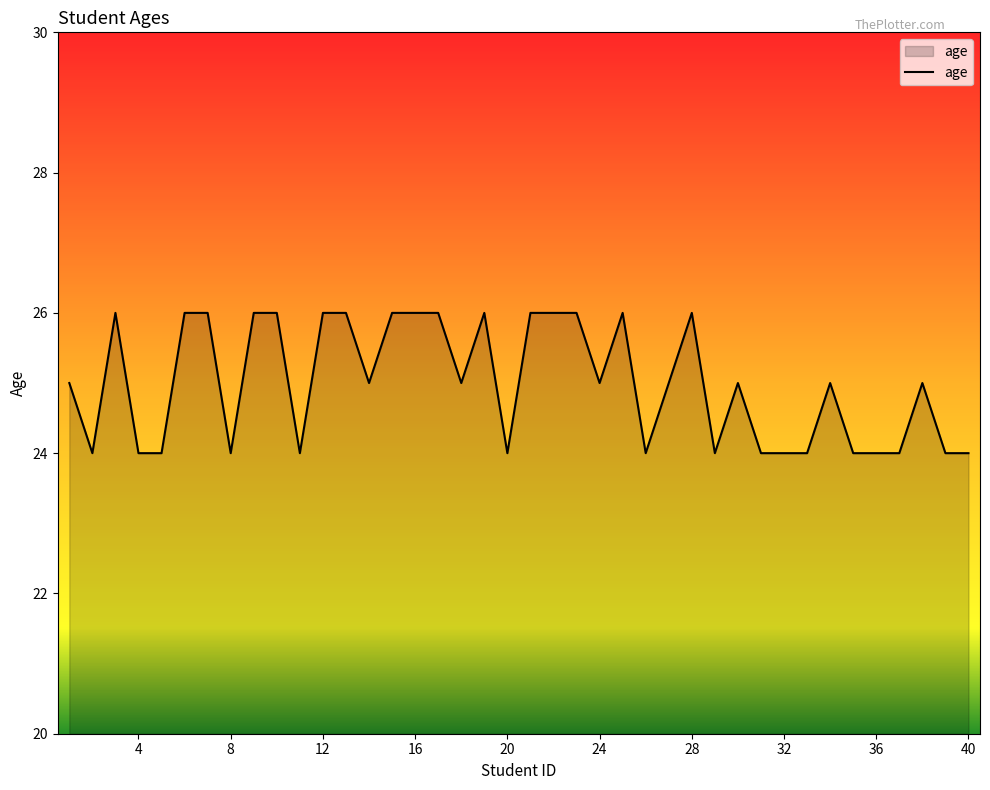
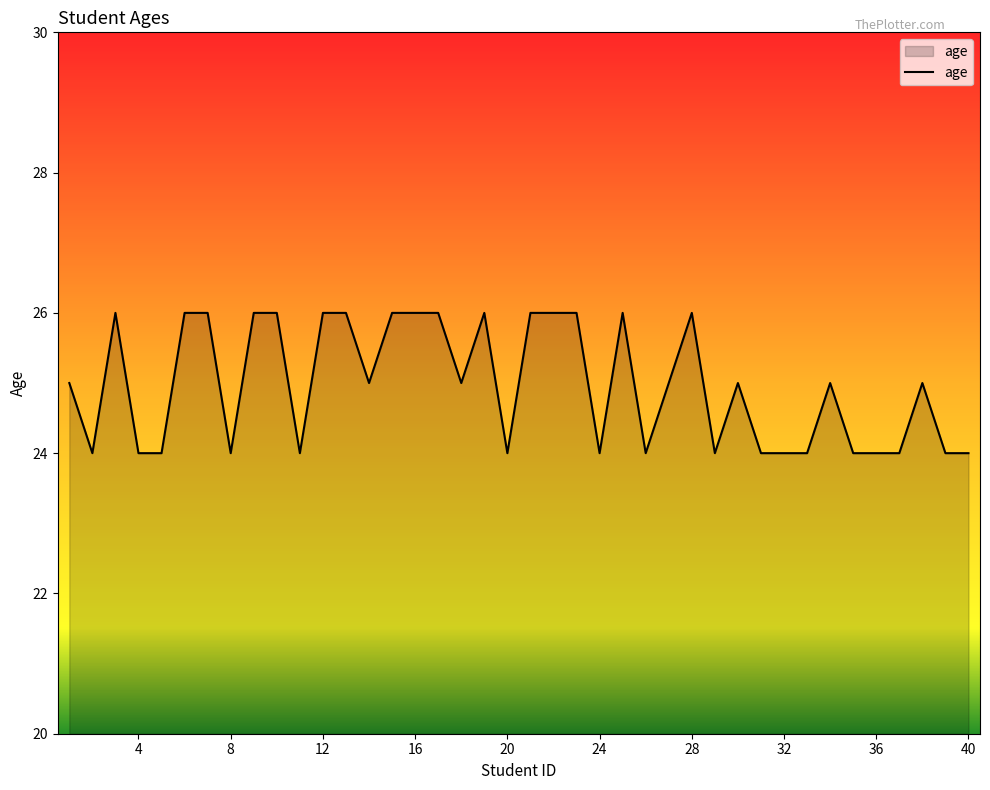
  {
    "4": 24,
    "8": 24,
    "12": 26,
    "16": 26,
    "20": 24,
-   "24": 25,
+   "24": 24,
    "28": 26,
    "32": 24,
    "36": 24,
    "40": 24
  }
